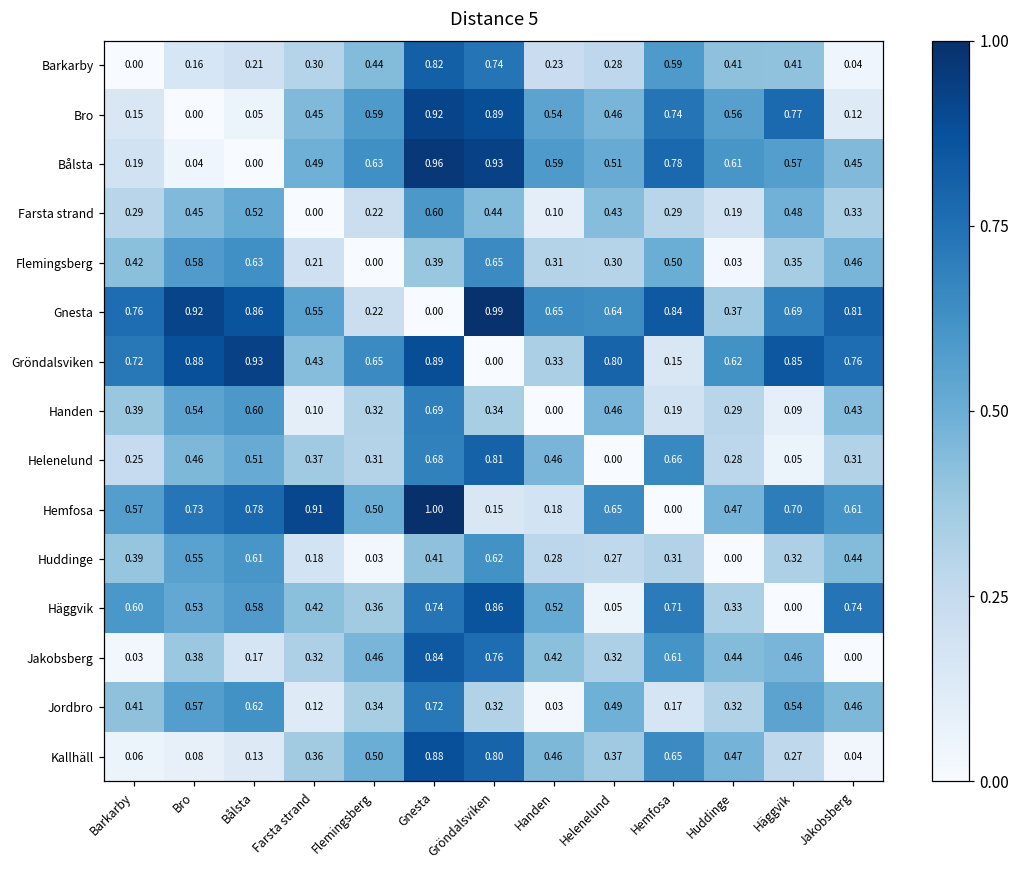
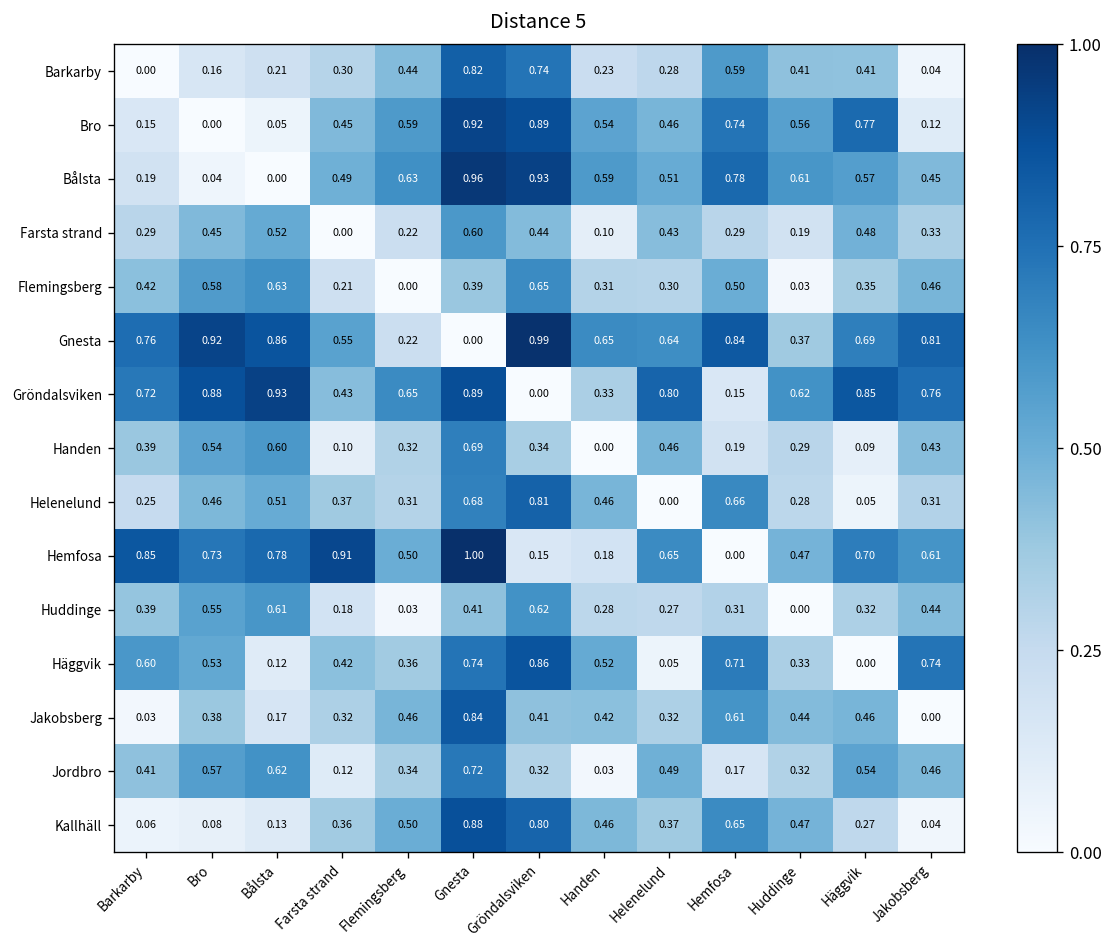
  {
    "Barkarby": {
      "Barkarby": 0.00,
      "Bro": 0.16,
      "Bålsta": 0.21,
      "Farsta strand": 0.30,
      "Flemingsberg": 0.44,
      "Gnesta": 0.82,
      "Gröndalsviken": 0.74,
      "Handen": 0.23,
      "Helenelund": 0.28,
      "Hemfosa": 0.59,
      "Huddinge": 0.41,
      "Häggvik": 0.41,
      "Jakobsberg": 0.04
    },
    "Bro": {
      "Barkarby": 0.15,
      "Bro": 0.00,
      "Bålsta": 0.05,
      "Farsta strand": 0.45,
      "Flemingsberg": 0.59,
      "Gnesta": 0.92,
      "Gröndalsviken": 0.89,
      "Handen": 0.54,
      "Helenelund": 0.46,
      "Hemfosa": 0.74,
      "Huddinge": 0.56,
      "Häggvik": 0.77,
      "Jakobsberg": 0.12
    },
    "Bålsta": {
      "Barkarby": 0.19,
      "Bro": 0.04,
      "Bålsta": 0.00,
      "Farsta strand": 0.49,
      "Flemingsberg": 0.63,
      "Gnesta": 0.96,
      "Gröndalsviken": 0.93,
      "Handen": 0.59,
      "Helenelund": 0.51,
      "Hemfosa": 0.78,
      "Huddinge": 0.61,
      "Häggvik": 0.57,
      "Jakobsberg": 0.45
    },
    "Farsta strand": {
      "Barkarby": 0.29,
      "Bro": 0.45,
      "Bålsta": 0.52,
      "Farsta strand": 0.00,
      "Flemingsberg": 0.22,
      "Gnesta": 0.60,
      "Gröndalsviken": 0.44,
      "Handen": 0.10,
      "Helenelund": 0.43,
      "Hemfosa": 0.29,
      "Huddinge": 0.19,
      "Häggvik": 0.48,
      "Jakobsberg": 0.33
    },
    "Flemingsberg": {
      "Barkarby": 0.42,
      "Bro": 0.58,
      "Bålsta": 0.63,
      "Farsta strand": 0.21,
      "Flemingsberg": 0.00,
      "Gnesta": 0.39,
      "Gröndalsviken": 0.65,
      "Handen": 0.31,
      "Helenelund": 0.30,
      "Hemfosa": 0.50,
      "Huddinge": 0.03,
      "Häggvik": 0.35,
      "Jakobsberg": 0.46
    },
    "Gnesta": {
      "Barkarby": 0.76,
      "Bro": 0.92,
      "Bålsta": 0.86,
      "Farsta strand": 0.55,
      "Flemingsberg": 0.22,
      "Gnesta": 0.00,
      "Gröndalsviken": 0.99,
      "Handen": 0.65,
      "Helenelund": 0.64,
      "Hemfosa": 0.84,
      "Huddinge": 0.37,
      "Häggvik": 0.69,
      "Jakobsberg": 0.81
    },
    "Gröndalsviken": {
      "Barkarby": 0.72,
      "Bro": 0.88,
      "Bålsta": 0.93,
      "Farsta strand": 0.43,
      "Flemingsberg": 0.65,
      "Gnesta": 0.89,
      "Gröndalsviken": 0.00,
      "Handen": 0.33,
      "Helenelund": 0.80,
      "Hemfosa": 0.15,
      "Huddinge": 0.62,
      "Häggvik": 0.85,
      "Jakobsberg": 0.76
    },
    "Handen": {
      "Barkarby": 0.39,
      "Bro": 0.54,
      "Bålsta": 0.60,
      "Farsta strand": 0.10,
      "Flemingsberg": 0.32,
      "Gnesta": 0.69,
      "Gröndalsviken": 0.34,
      "Handen": 0.00,
      "Helenelund": 0.46,
      "Hemfosa": 0.19,
      "Huddinge": 0.29,
      "Häggvik": 0.09,
      "Jakobsberg": 0.43
    },
    "Helenelund": {
      "Barkarby": 0.25,
      "Bro": 0.46,
      "Bålsta": 0.51,
      "Farsta strand": 0.37,
      "Flemingsberg": 0.31,
      "Gnesta": 0.68,
      "Gröndalsviken": 0.81,
      "Handen": 0.46,
      "Helenelund": 0.00,
      "Hemfosa": 0.66,
      "Huddinge": 0.28,
      "Häggvik": 0.05,
      "Jakobsberg": 0.31
    },
    "Hemfosa": {
-     "Barkarby": 0.57,
+     "Barkarby": 0.85,
      "Bro": 0.73,
      "Bålsta": 0.78,
      "Farsta strand": 0.91,
      "Flemingsberg": 0.50,
      "Gnesta": 1.00,
      "Gröndalsviken": 0.15,
      "Handen": 0.18,
      "Helenelund": 0.65,
      "Hemfosa": 0.00,
      "Huddinge": 0.47,
      "Häggvik": 0.70,
      "Jakobsberg": 0.61
    },
    "Huddinge": {
      "Barkarby": 0.39,
      "Bro": 0.55,
      "Bålsta": 0.61,
      "Farsta strand": 0.18,
      "Flemingsberg": 0.03,
      "Gnesta": 0.41,
      "Gröndalsviken": 0.62,
      "Handen": 0.28,
      "Helenelund": 0.27,
      "Hemfosa": 0.31,
      "Huddinge": 0.00,
      "Häggvik": 0.32,
      "Jakobsberg": 0.44
    },
    "Häggvik": {
      "Barkarby": 0.60,
      "Bro": 0.53,
-     "Bålsta": 0.58,
+     "Bålsta": 0.12,
      "Farsta strand": 0.42,
      "Flemingsberg": 0.36,
      "Gnesta": 0.74,
      "Gröndalsviken": 0.86,
      "Handen": 0.52,
      "Helenelund": 0.05,
      "Hemfosa": 0.71,
      "Huddinge": 0.33,
      "Häggvik": 0.00,
      "Jakobsberg": 0.74
    },
    "Jakobsberg": {
      "Barkarby": 0.03,
      "Bro": 0.38,
      "Bålsta": 0.17,
      "Farsta strand": 0.32,
      "Flemingsberg": 0.46,
      "Gnesta": 0.84,
-     "Gröndalsviken": 0.76,
+     "Gröndalsviken": 0.41,
      "Handen": 0.42,
      "Helenelund": 0.32,
      "Hemfosa": 0.61,
      "Huddinge": 0.44,
      "Häggvik": 0.46,
      "Jakobsberg": 0.00
    },
    "Jordbro": {
      "Barkarby": 0.41,
      "Bro": 0.57,
      "Bålsta": 0.62,
      "Farsta strand": 0.12,
      "Flemingsberg": 0.34,
      "Gnesta": 0.72,
      "Gröndalsviken": 0.32,
      "Handen": 0.03,
      "Helenelund": 0.49,
      "Hemfosa": 0.17,
      "Huddinge": 0.32,
      "Häggvik": 0.54,
      "Jakobsberg": 0.46
    },
    "Kallhäll": {
      "Barkarby": 0.06,
      "Bro": 0.08,
      "Bålsta": 0.13,
      "Farsta strand": 0.36,
      "Flemingsberg": 0.50,
      "Gnesta": 0.88,
      "Gröndalsviken": 0.80,
      "Handen": 0.46,
      "Helenelund": 0.37,
      "Hemfosa": 0.65,
      "Huddinge": 0.47,
      "Häggvik": 0.27,
      "Jakobsberg": 0.04
    }
  }
